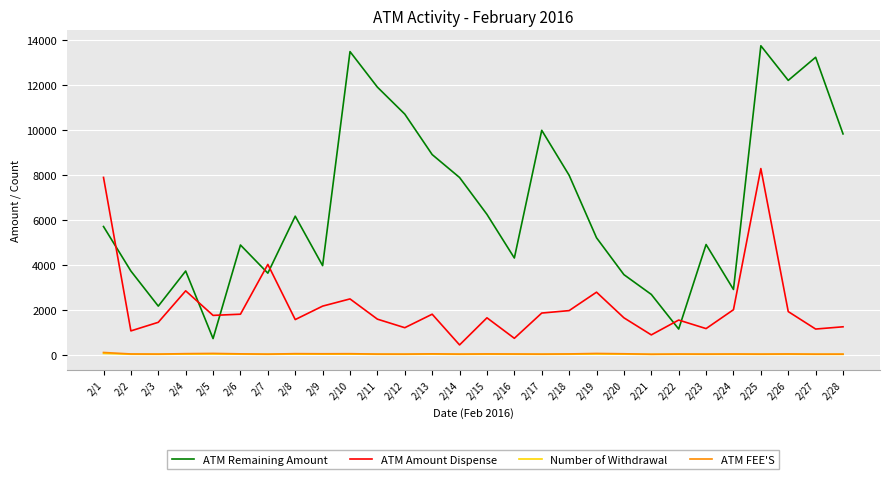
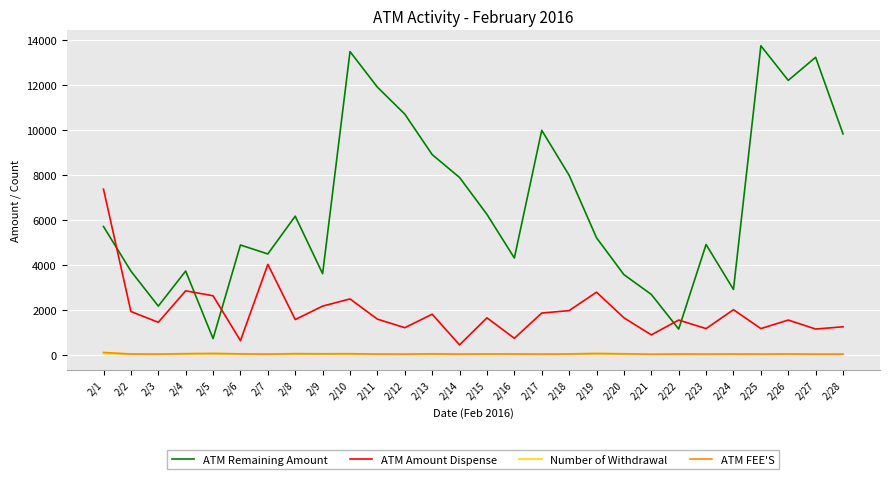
  {
    "ATM Remaining Amount": {
      "2/1": 5700,
      "2/2": 3700,
      "2/3": 2200,
      "2/4": 3700,
      "2/5": 700,
      "2/6": 4900,
-     "2/7": 3600,
+     "2/7": 4500,
      "2/8": 6200,
-     "2/9": 4000,
+     "2/9": 3600,
      "2/10": 13500,
      "2/11": 11900,
      "2/12": 10700,
      "2/13": 8900,
      "2/14": 7900,
      "2/15": 6200,
      "2/16": 4300,
      "2/17": 10000,
      "2/18": 8000,
      "2/19": 5200,
      "2/20": 3600,
      "2/21": 2700,
      "2/22": 1100,
      "2/23": 4900,
      "2/24": 2900,
      "2/25": 13700,
      "2/26": 12200,
      "2/27": 13200,
      "2/28": 9800
    },
    "ATM Amount Dispense": {
-     "2/1": 7900,
-     "2/2": 1100,
+     "2/1": 7400,
+     "2/2": 1900,
      "2/3": 1400,
      "2/4": 2800,
-     "2/5": 1700,
-     "2/6": 1800,
+     "2/5": 2600,
+     "2/6": 600,
      "2/7": 4000,
      "2/8": 1600,
      "2/9": 2200,
      "2/10": 2500,
      "2/11": 1600,
      "2/12": 1200,
      "2/13": 1800,
      "2/14": 400,
      "2/15": 1600,
      "2/16": 700,
      "2/17": 1900,
      "2/18": 2000,
      "2/19": 2800,
      "2/20": 1600,
      "2/21": 900,
      "2/22": 1500,
      "2/23": 1200,
      "2/24": 2000,
-     "2/25": 8300,
-     "2/26": 1900,
+     "2/25": 1200,
+     "2/26": 1500,
      "2/27": 1100,
      "2/28": 1200
    }
  }
